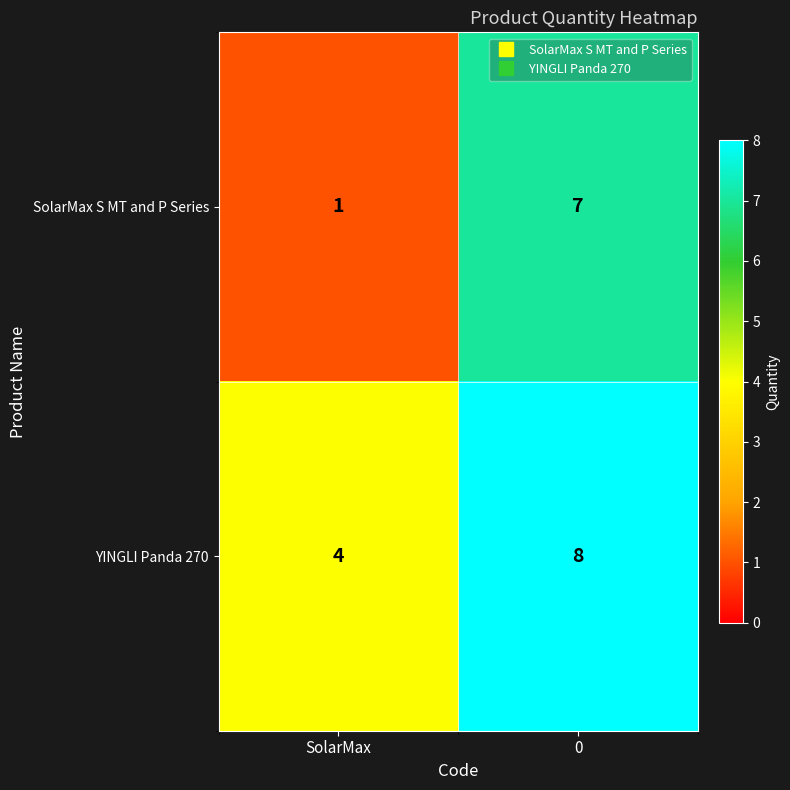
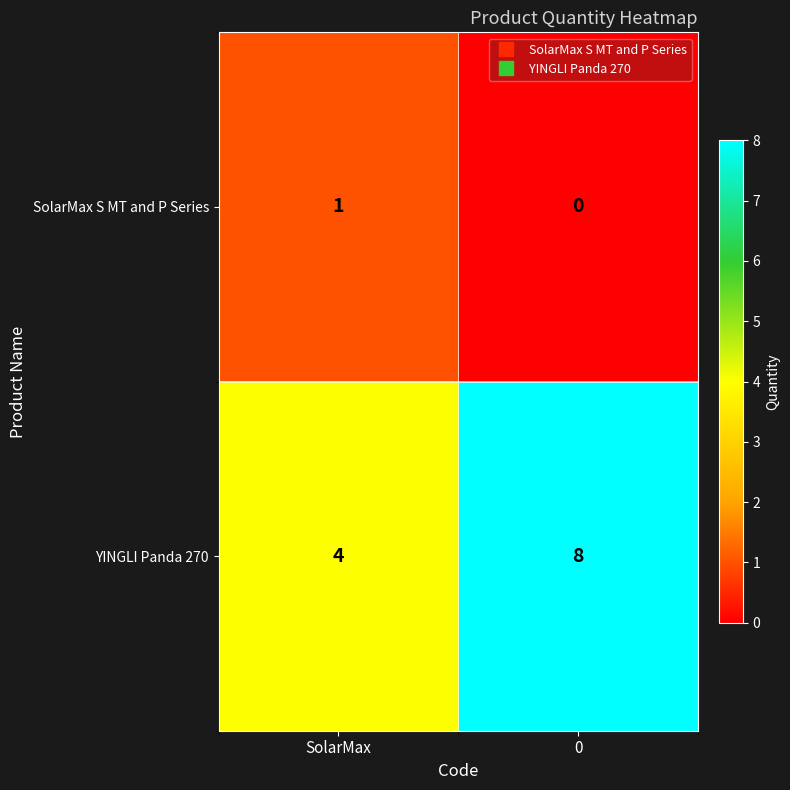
  {
    "SolarMax S MT and P Series": {
      "SolarMax": 1,
-     "0": 7
+     "0": 0
    },
    "YINGLI Panda 270": {
      "SolarMax": 4,
      "0": 8
    }
  }
